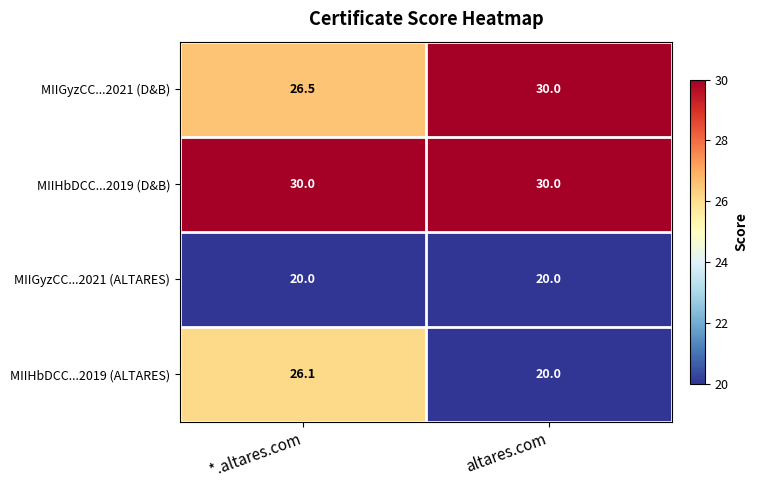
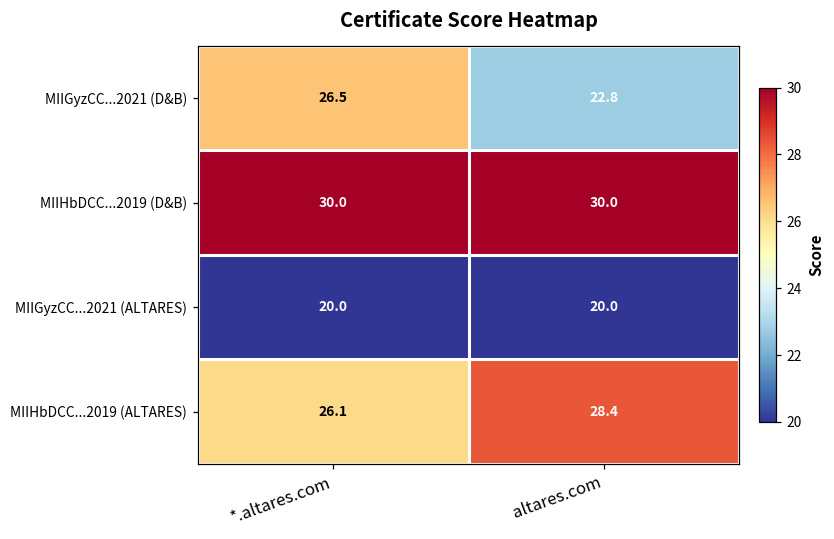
  {
    "MIIGyzCC...2021 (D&B)": {
      "*.altares.com": 26.5,
-     "altares.com": 30.0
+     "altares.com": 22.8
    },
    "MIIHbDCC...2019 (D&B)": {
      "*.altares.com": 30.0,
      "altares.com": 30.0
    },
    "MIIGyzCC...2021 (ALTARES)": {
      "*.altares.com": 20.0,
      "altares.com": 20.0
    },
    "MIIHbDCC...2019 (ALTARES)": {
      "*.altares.com": 26.1,
-     "altares.com": 20.0
+     "altares.com": 28.4
    }
  }
